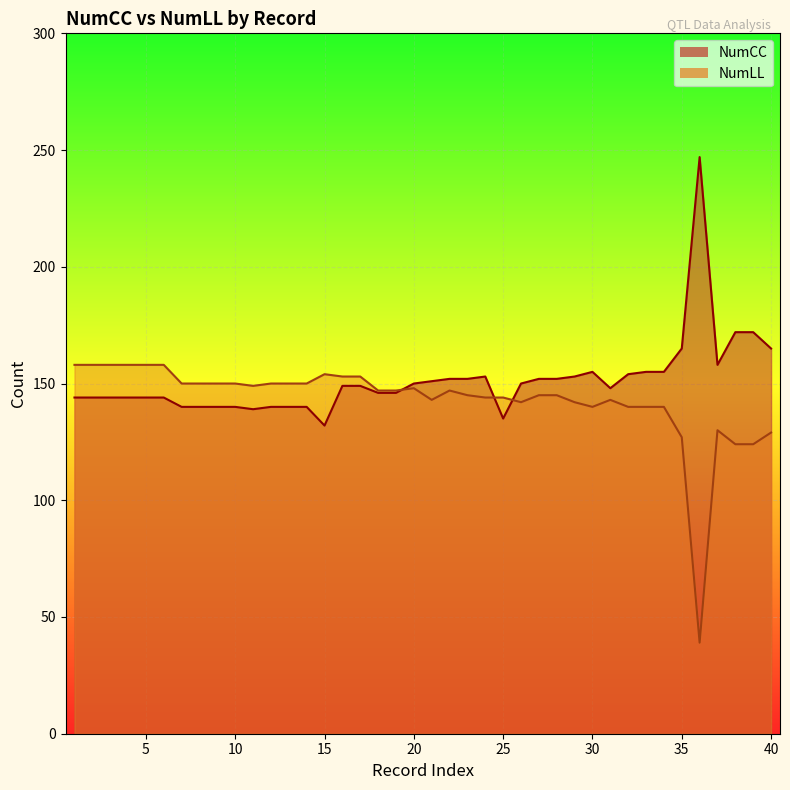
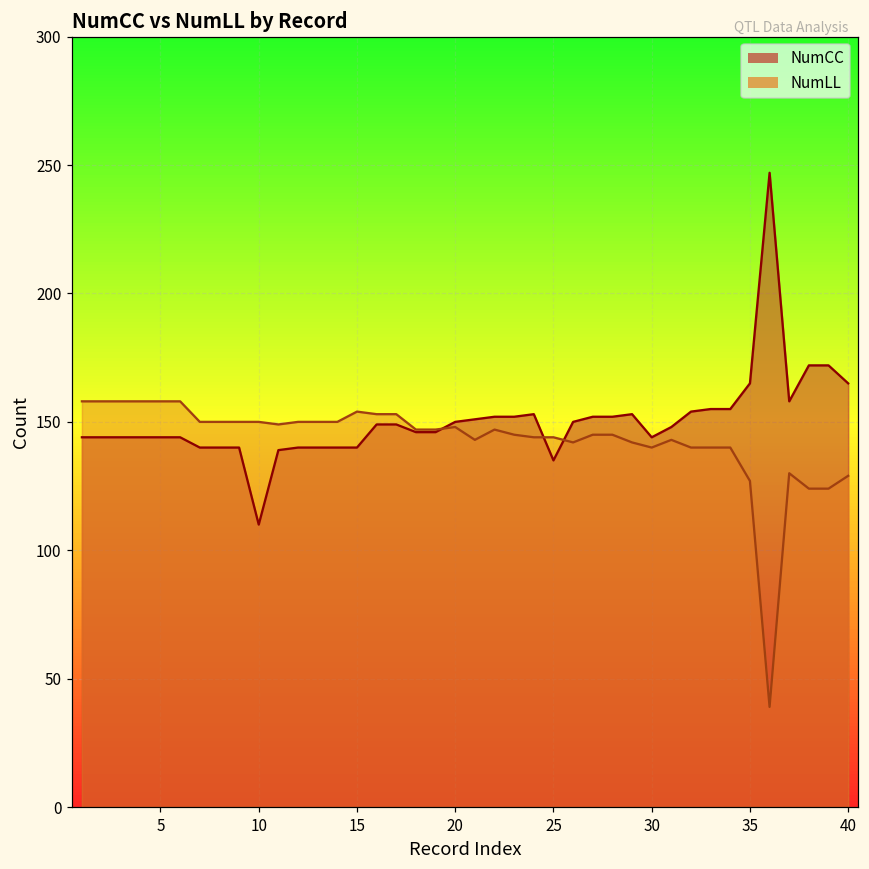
  {
    "NumCC": {
      "5": 144,
-     "10": 140,
-     "15": 132,
+     "10": 110,
+     "15": 140,
      "20": 150,
      "25": 135,
-     "30": 155,
+     "30": 144,
      "35": 165,
      "40": 165
    },
    "NumLL": {
      "5": 158,
      "10": 150,
      "15": 154,
      "20": 148,
      "25": 144,
      "30": 140,
      "35": 127,
      "40": 129
    }
  }
